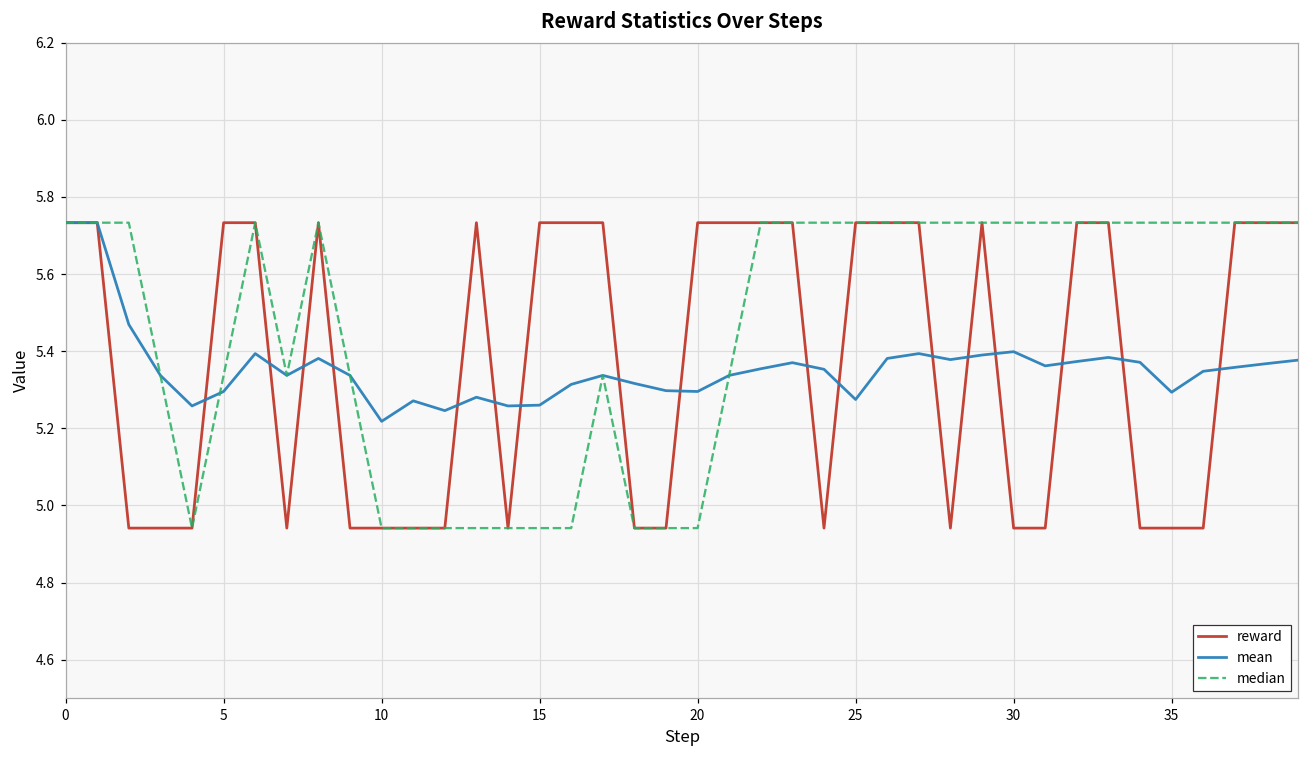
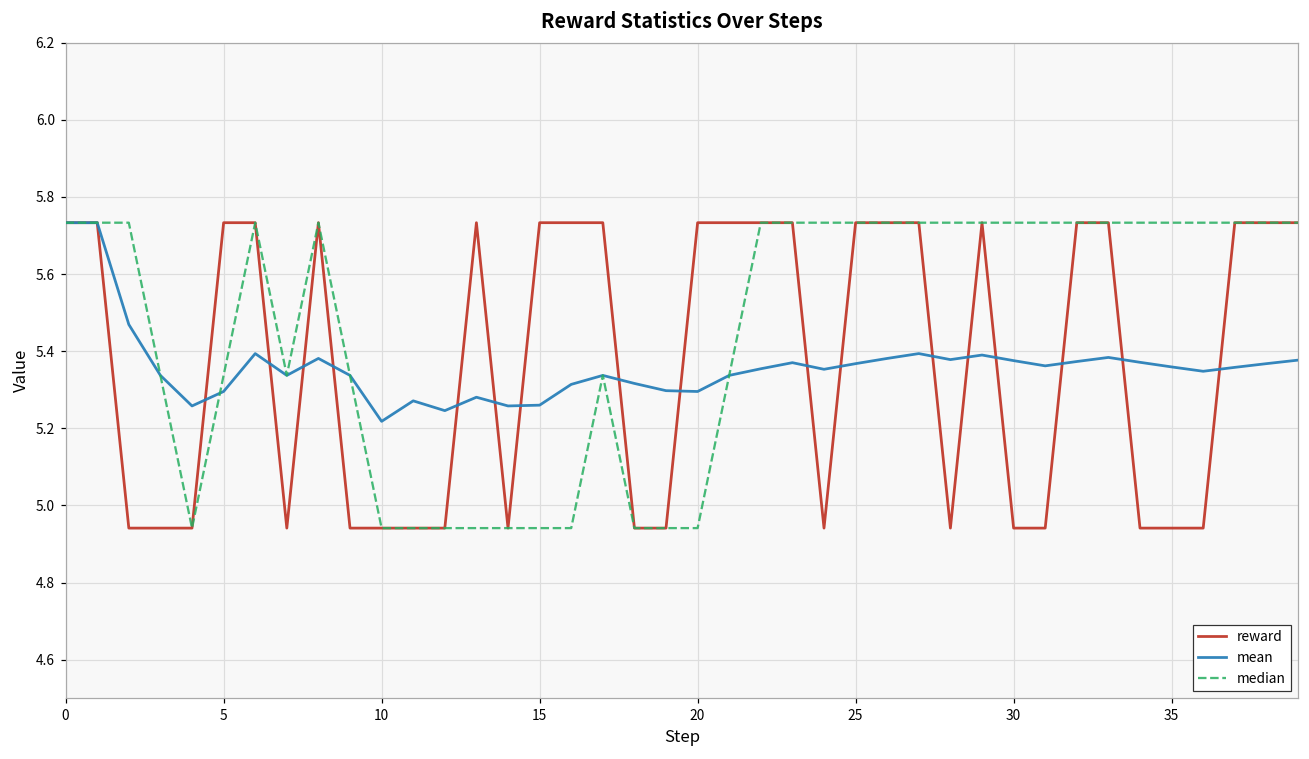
  {
    "reward": {
      "5": 5.73,
      "15": 5.73,
      "20": 5.73,
      "30": 4.94,
      "35": 4.94
    },
    "mean": {
      "5": 5.30,
      "10": 5.22,
      "15": 5.26,
      "20": 5.30,
-     "25": 5.27,
-     "30": 5.40,
-     "35": 5.29
+     "25": 5.37,
+     "30": 5.38,
+     "35": 5.36
    },
    "median": {
      "5": 5.34,
      "15": 4.94,
      "20": 4.94,
      "30": 5.73,
      "35": 5.73
    }
  }
